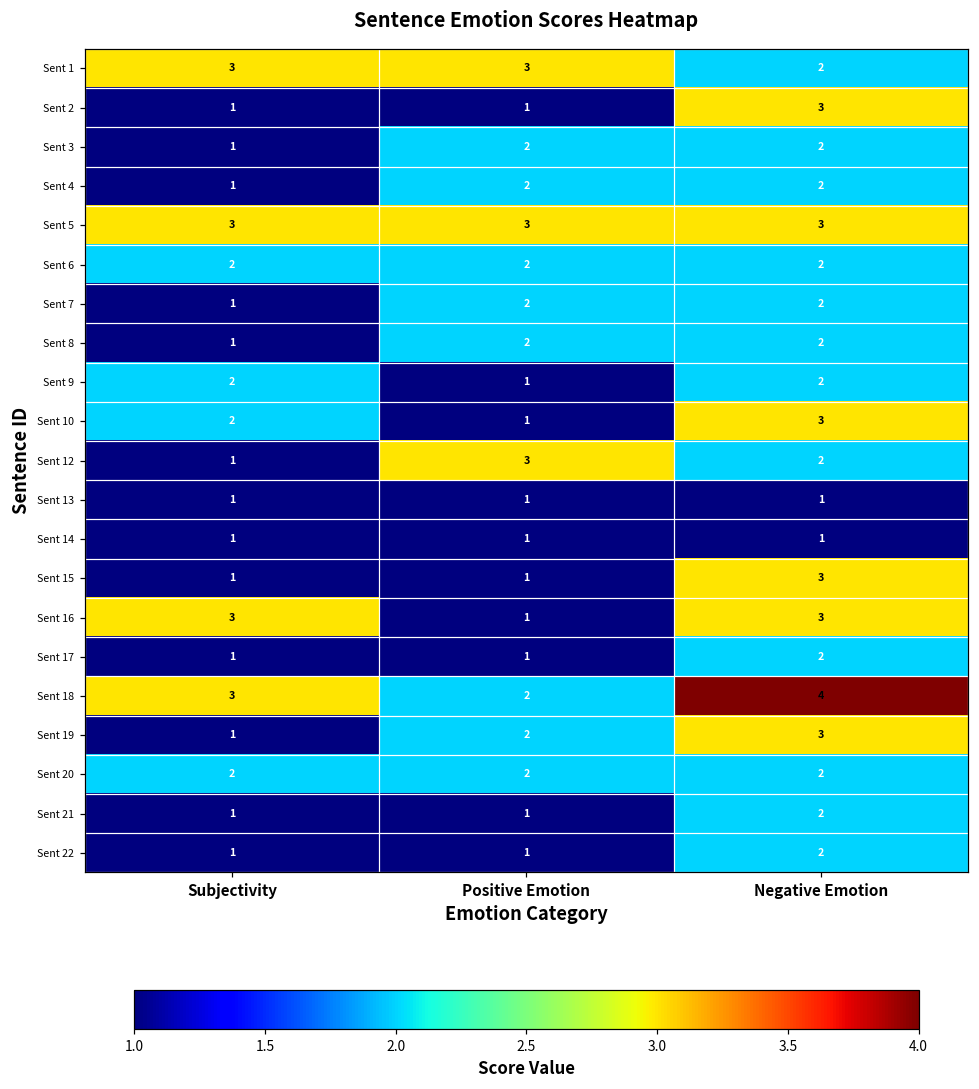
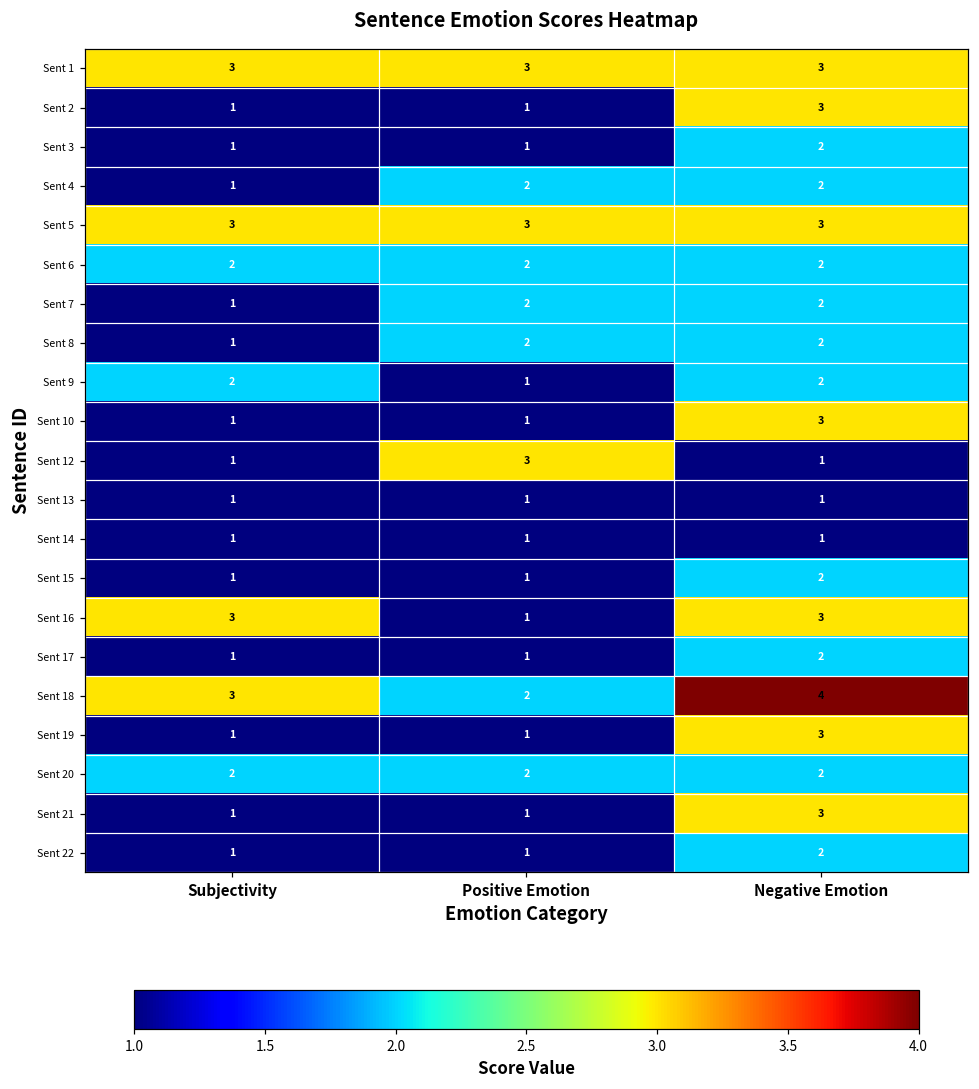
  {
    "Sent 1": {
      "Subjectivity": 3,
      "Positive Emotion": 3,
-     "Negative Emotion": 2
+     "Negative Emotion": 3
    },
    "Sent 2": {
      "Subjectivity": 1,
      "Positive Emotion": 1,
      "Negative Emotion": 3
    },
    "Sent 3": {
      "Subjectivity": 1,
-     "Positive Emotion": 2,
+     "Positive Emotion": 1,
      "Negative Emotion": 2
    },
    "Sent 4": {
      "Subjectivity": 1,
      "Positive Emotion": 2,
      "Negative Emotion": 2
    },
    "Sent 5": {
      "Subjectivity": 3,
      "Positive Emotion": 3,
      "Negative Emotion": 3
    },
    "Sent 6": {
      "Subjectivity": 2,
      "Positive Emotion": 2,
      "Negative Emotion": 2
    },
    "Sent 7": {
      "Subjectivity": 1,
      "Positive Emotion": 2,
      "Negative Emotion": 2
    },
    "Sent 8": {
      "Subjectivity": 1,
      "Positive Emotion": 2,
      "Negative Emotion": 2
    },
    "Sent 9": {
      "Subjectivity": 2,
      "Positive Emotion": 1,
      "Negative Emotion": 2
    },
    "Sent 10": {
-     "Subjectivity": 2,
+     "Subjectivity": 1,
      "Positive Emotion": 1,
      "Negative Emotion": 3
    },
    "Sent 12": {
      "Subjectivity": 1,
      "Positive Emotion": 3,
-     "Negative Emotion": 2
+     "Negative Emotion": 1
    },
    "Sent 13": {
      "Subjectivity": 1,
      "Positive Emotion": 1,
      "Negative Emotion": 1
    },
    "Sent 14": {
      "Subjectivity": 1,
      "Positive Emotion": 1,
      "Negative Emotion": 1
    },
    "Sent 15": {
      "Subjectivity": 1,
      "Positive Emotion": 1,
-     "Negative Emotion": 3
+     "Negative Emotion": 2
    },
    "Sent 16": {
      "Subjectivity": 3,
      "Positive Emotion": 1,
      "Negative Emotion": 3
    },
    "Sent 17": {
      "Subjectivity": 1,
      "Positive Emotion": 1,
      "Negative Emotion": 2
    },
    "Sent 18": {
      "Subjectivity": 3,
      "Positive Emotion": 2,
      "Negative Emotion": 4
    },
    "Sent 19": {
      "Subjectivity": 1,
-     "Positive Emotion": 2,
+     "Positive Emotion": 1,
      "Negative Emotion": 3
    },
    "Sent 20": {
      "Subjectivity": 2,
      "Positive Emotion": 2,
      "Negative Emotion": 2
    },
    "Sent 21": {
      "Subjectivity": 1,
      "Positive Emotion": 1,
-     "Negative Emotion": 2
+     "Negative Emotion": 3
    },
    "Sent 22": {
      "Subjectivity": 1,
      "Positive Emotion": 1,
      "Negative Emotion": 2
    }
  }
